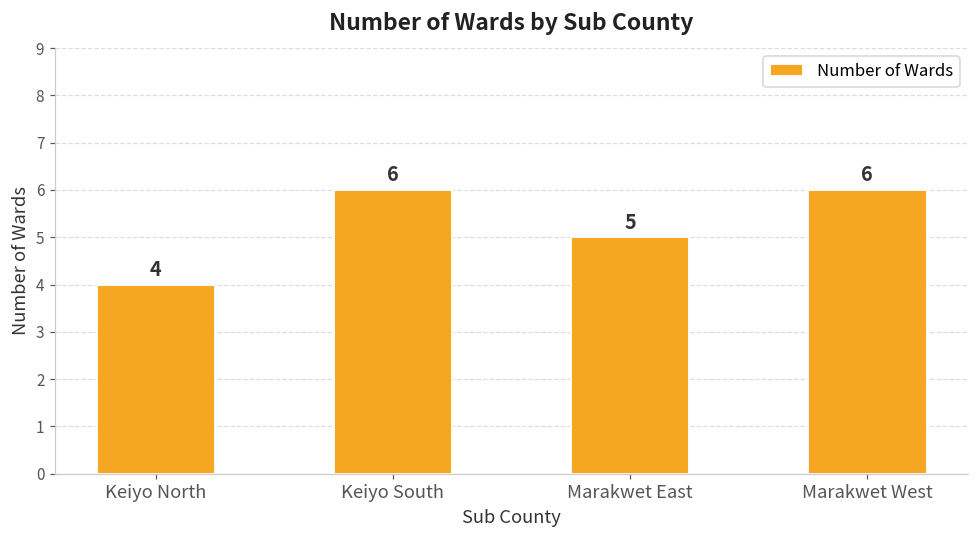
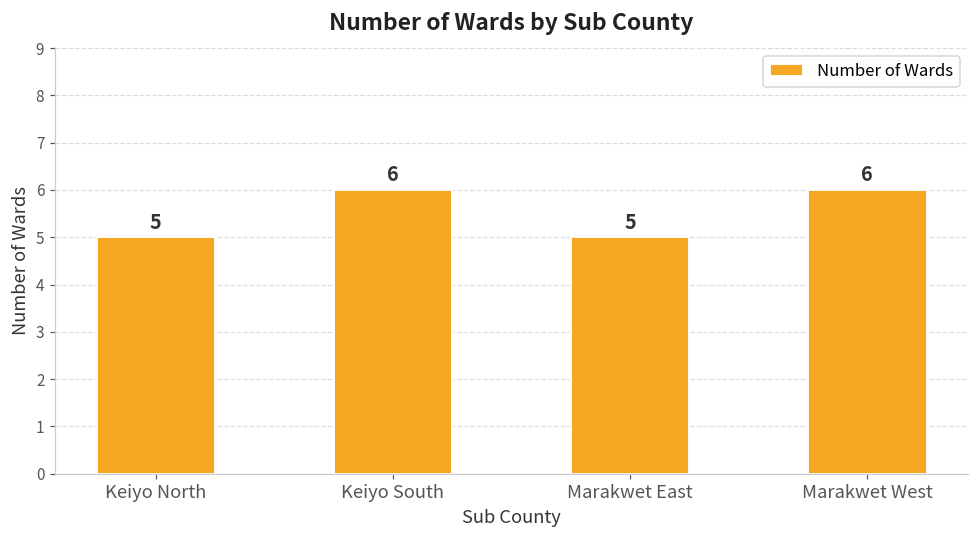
  {
-   "Keiyo North": 4,
+   "Keiyo North": 5,
    "Keiyo South": 6,
    "Marakwet East": 5,
    "Marakwet West": 6
  }
